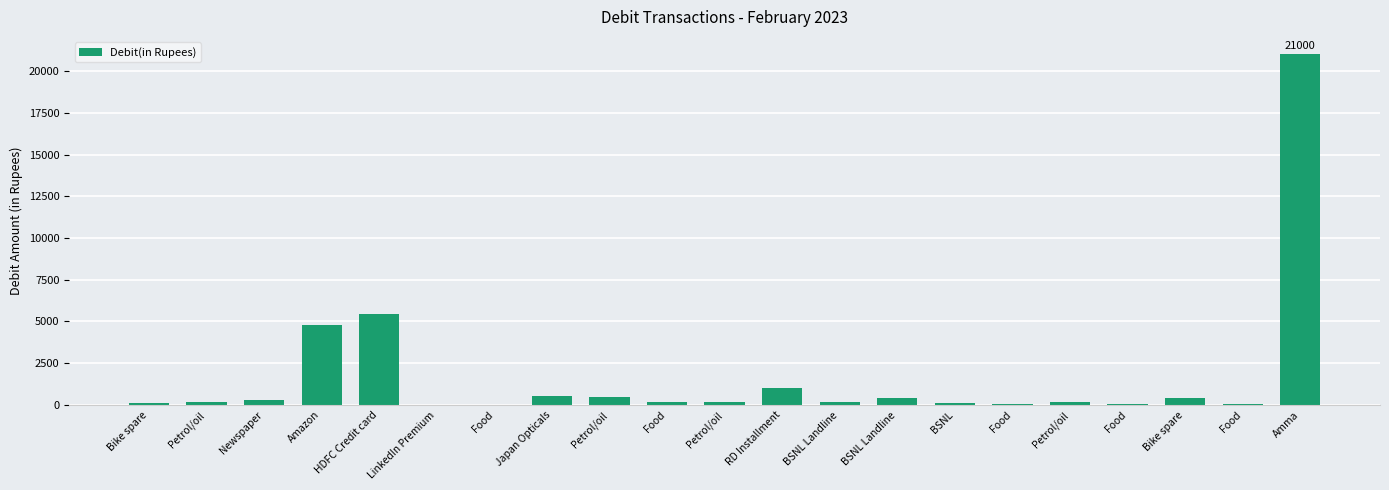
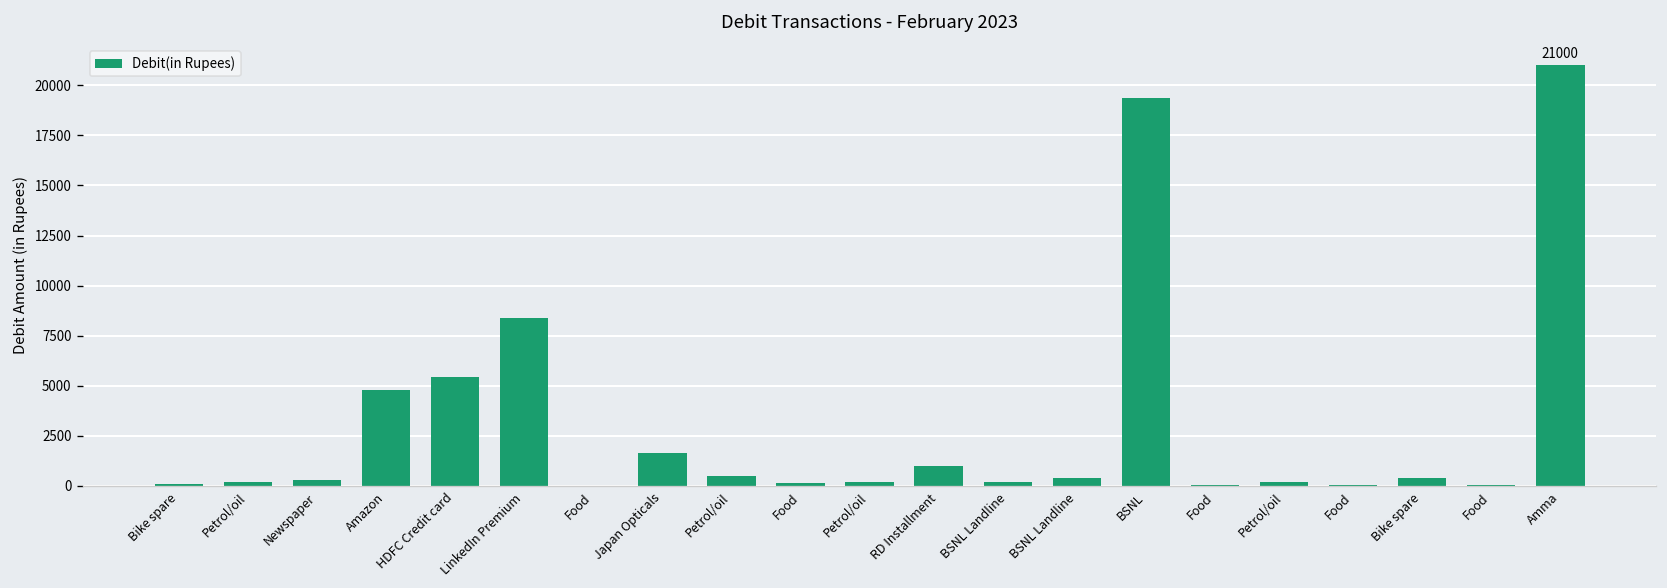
  {
    "Newspaper": 300,
    "Amazon": 4800,
    "HDFC Credit card": 5500,
-   "LinkedIn Premium": 0,
-   "Japan Opticals": 600,
+   "LinkedIn Premium": 8400,
+   "Japan Opticals": 1700,
    "RD Installment": 1000,
-   "BSNL": 100
+   "BSNL": 19300
  }
